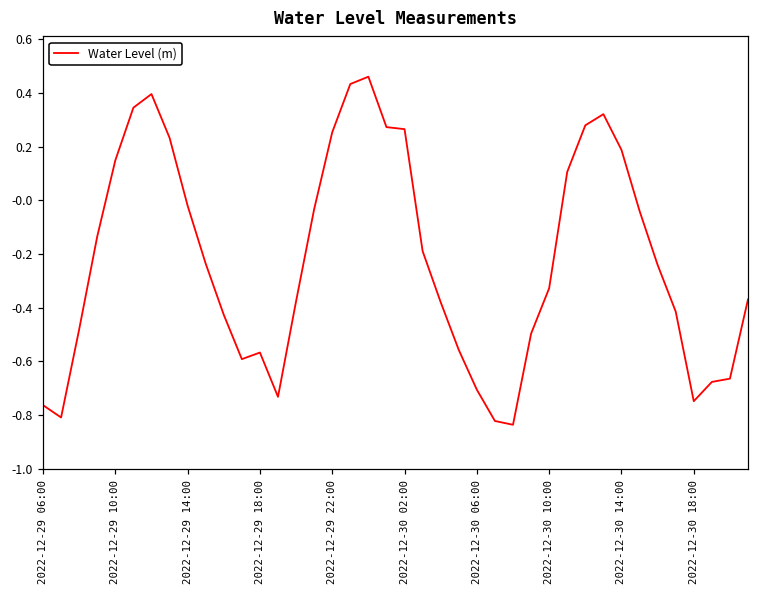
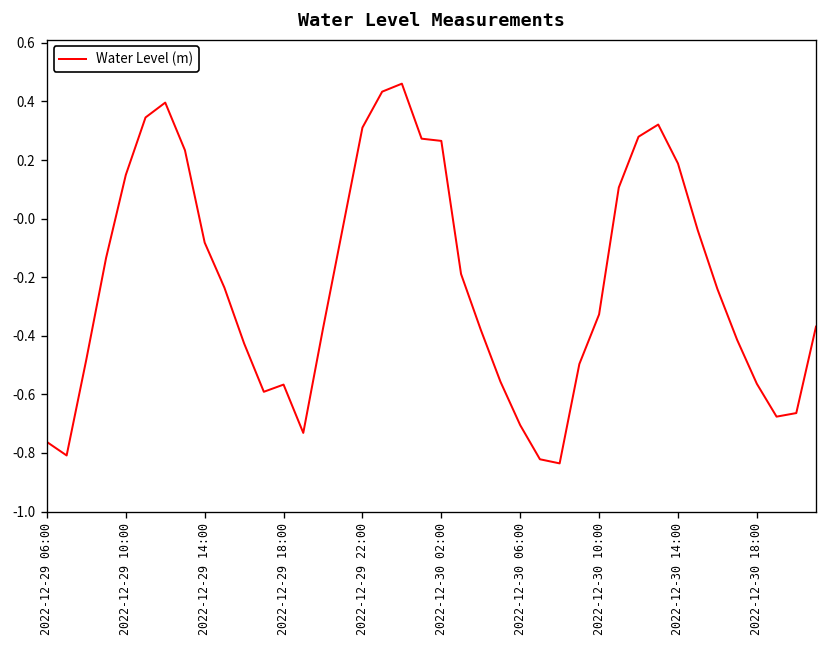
  {
    "2022-12-29 06:00": -0.76,
    "2022-12-29 10:00": 0.15,
-   "2022-12-29 14:00": -0.02,
+   "2022-12-29 14:00": -0.08,
    "2022-12-29 18:00": -0.57,
-   "2022-12-29 22:00": 0.25,
+   "2022-12-29 22:00": 0.31,
    "2022-12-30 02:00": 0.27,
    "2022-12-30 06:00": -0.71,
    "2022-12-30 10:00": -0.33,
    "2022-12-30 14:00": 0.19,
-   "2022-12-30 18:00": -0.75
+   "2022-12-30 18:00": -0.56
  }
